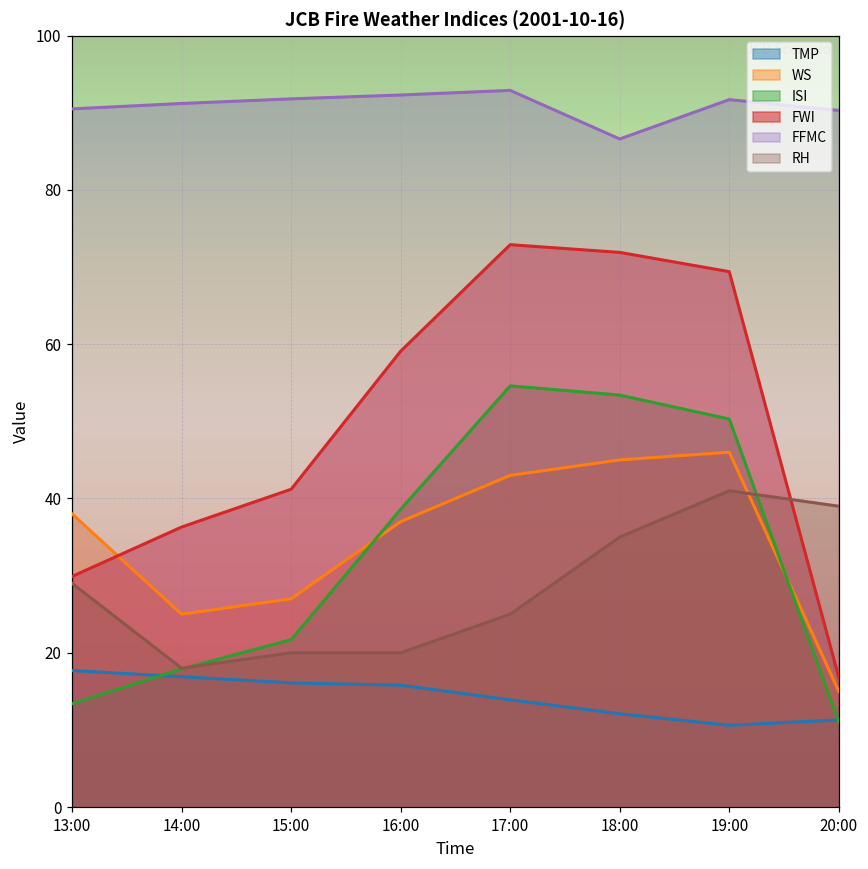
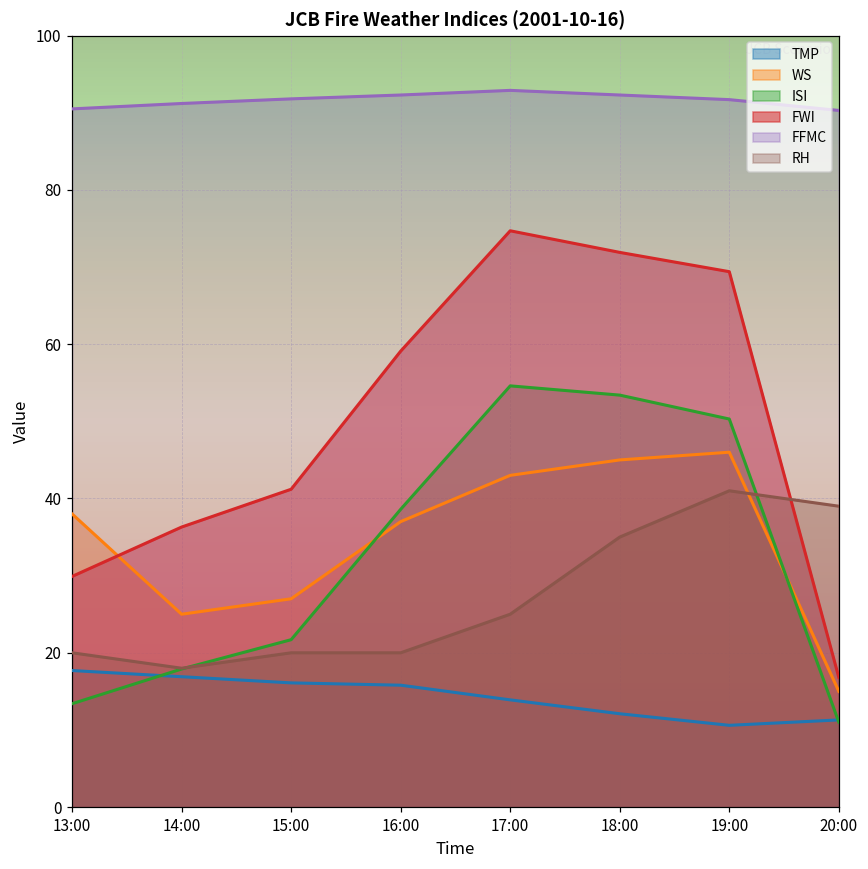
  {
    "TMP": {
      "13:00": 18,
      "14:00": 17,
      "15:00": 16,
      "16:00": 16,
      "17:00": 14,
      "18:00": 12,
      "19:00": 11
    },
    "WS": {
      "13:00": 38,
      "14:00": 25,
      "15:00": 27,
      "16:00": 37,
      "17:00": 43,
      "18:00": 45,
      "19:00": 46,
      "20:00": 15
    },
    "ISI": {
      "13:00": 13,
      "15:00": 22,
      "16:00": 39,
      "17:00": 55,
      "18:00": 53,
      "19:00": 50
    },
    "FWI": {
      "13:00": 30,
      "14:00": 36,
      "15:00": 41,
      "16:00": 59,
-     "17:00": 73,
+     "17:00": 75,
      "18:00": 72,
      "19:00": 69,
      "20:00": 17
    },
    "FFMC": {
      "13:00": 91,
      "14:00": 91,
      "15:00": 92,
      "16:00": 92,
      "17:00": 93,
-     "18:00": 87,
+     "18:00": 92,
      "19:00": 92,
      "20:00": 90
    },
    "RH": {
-     "13:00": 29,
+     "13:00": 20,
      "15:00": 20,
      "16:00": 20,
      "17:00": 25,
      "18:00": 35,
      "19:00": 41,
      "20:00": 39
    }
  }
